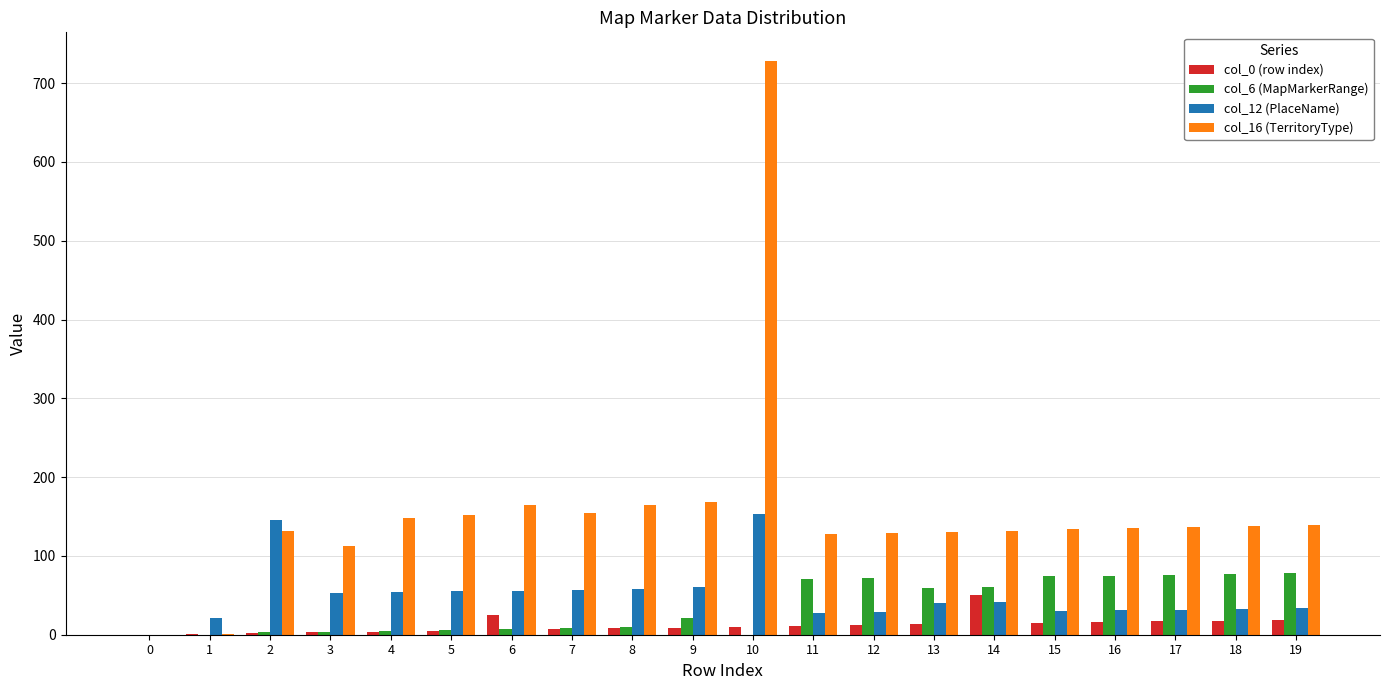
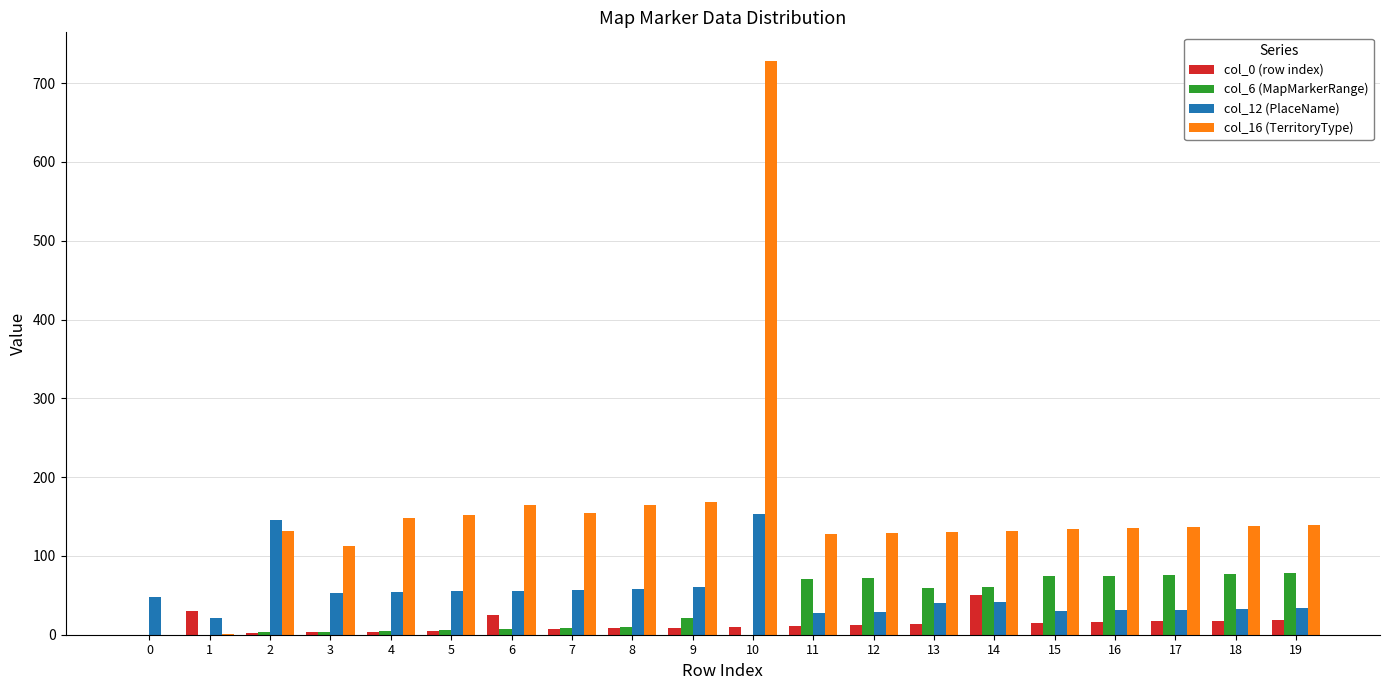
  {
    "col_0 (row index)": {
      "0": 0,
-     "1": 0,
+     "1": 30,
      "4": 0,
      "5": 10,
      "6": 30,
      "7": 10,
      "8": 10,
      "9": 10,
      "10": 10,
      "11": 10,
      "12": 10,
      "13": 10,
      "14": 50,
      "15": 20,
      "16": 20,
      "17": 20,
      "18": 20,
      "19": 20
    },
    "col_6 (MapMarkerRange)": {
      "0": 0,
      "1": 0,
      "3": 0,
      "4": 10,
      "5": 10,
      "6": 10,
      "7": 10,
      "8": 10,
      "9": 20,
      "10": 0,
      "11": 70,
      "12": 70,
      "13": 60,
      "14": 60,
      "15": 70,
      "16": 80,
      "17": 80,
      "18": 80,
      "19": 80
    },
    "col_12 (PlaceName)": {
-     "0": 0,
+     "0": 50,
      "1": 20,
      "2": 150,
      "3": 50,
      "4": 50,
      "5": 60,
      "6": 60,
      "7": 60,
      "8": 60,
      "9": 60,
      "10": 150,
      "11": 30,
      "12": 30,
      "13": 40,
      "14": 40,
      "15": 30,
      "16": 30,
      "17": 30,
      "18": 30,
      "19": 30
    },
    "col_16 (TerritoryType)": {
      "0": 0,
      "2": 130,
      "3": 110,
      "4": 150,
      "5": 150,
      "6": 170,
      "7": 150,
      "8": 160,
      "9": 170,
      "10": 730,
      "11": 130,
      "12": 130,
      "13": 130,
      "14": 130,
      "15": 130,
      "16": 140,
      "17": 140,
      "18": 140,
      "19": 140
    }
  }
